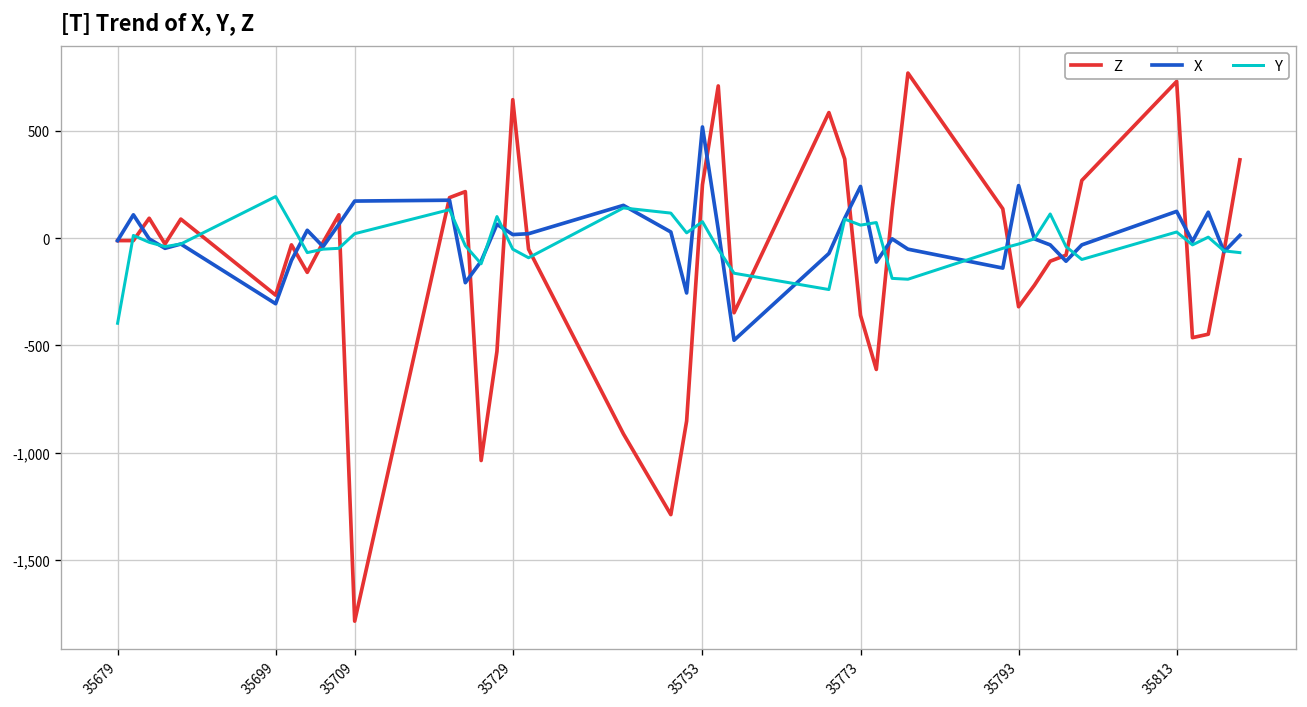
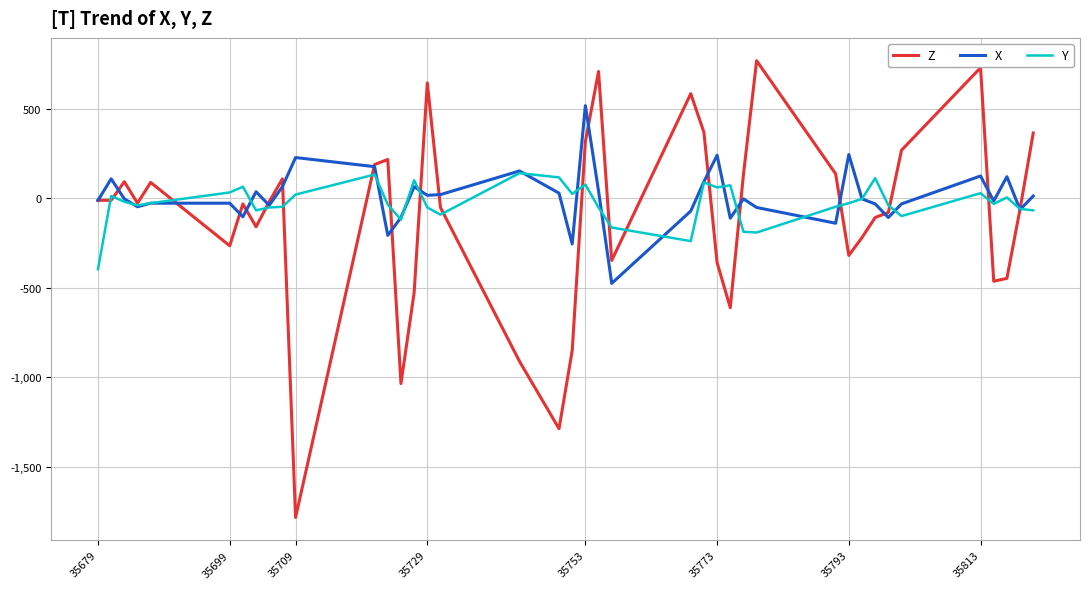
  {
    "Z": {
      "35699": "-270",
      "35709": "-1,780",
      "35729": "640",
-     "35753": "250",
+     "35753": "320",
      "35773": "-360",
      "35793": "-320",
      "35813": "730"
    },
    "X": {
-     "35699": "-310",
-     "35709": "170",
+     "35699": "-30",
+     "35709": "230",
      "35729": "20",
      "35753": "520",
      "35773": "240",
      "35793": "240",
      "35813": "120"
    },
    "Y": {
      "35679": "-400",
-     "35699": "190",
+     "35699": "30",
      "35709": "20",
      "35729": "-50",
      "35753": "80",
      "35773": "60",
      "35793": "-30",
      "35813": "30"
    }
  }
